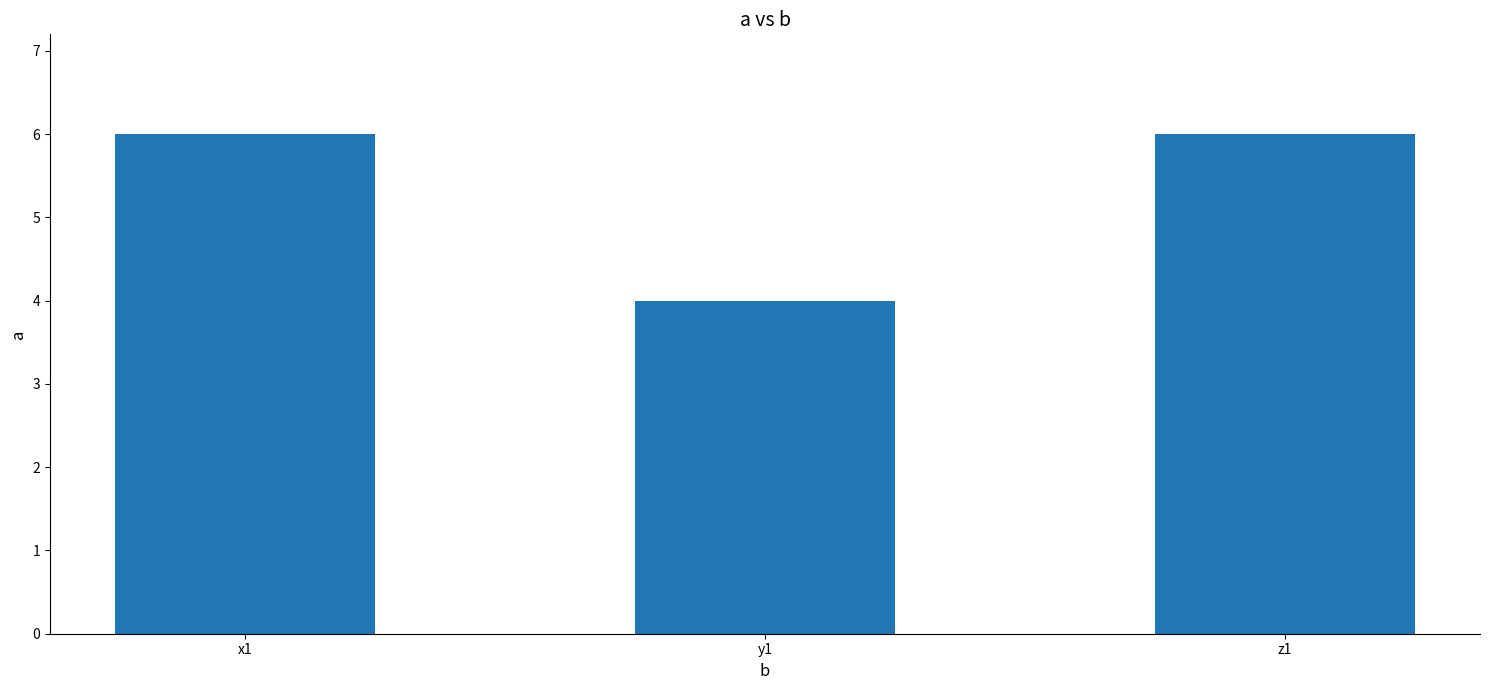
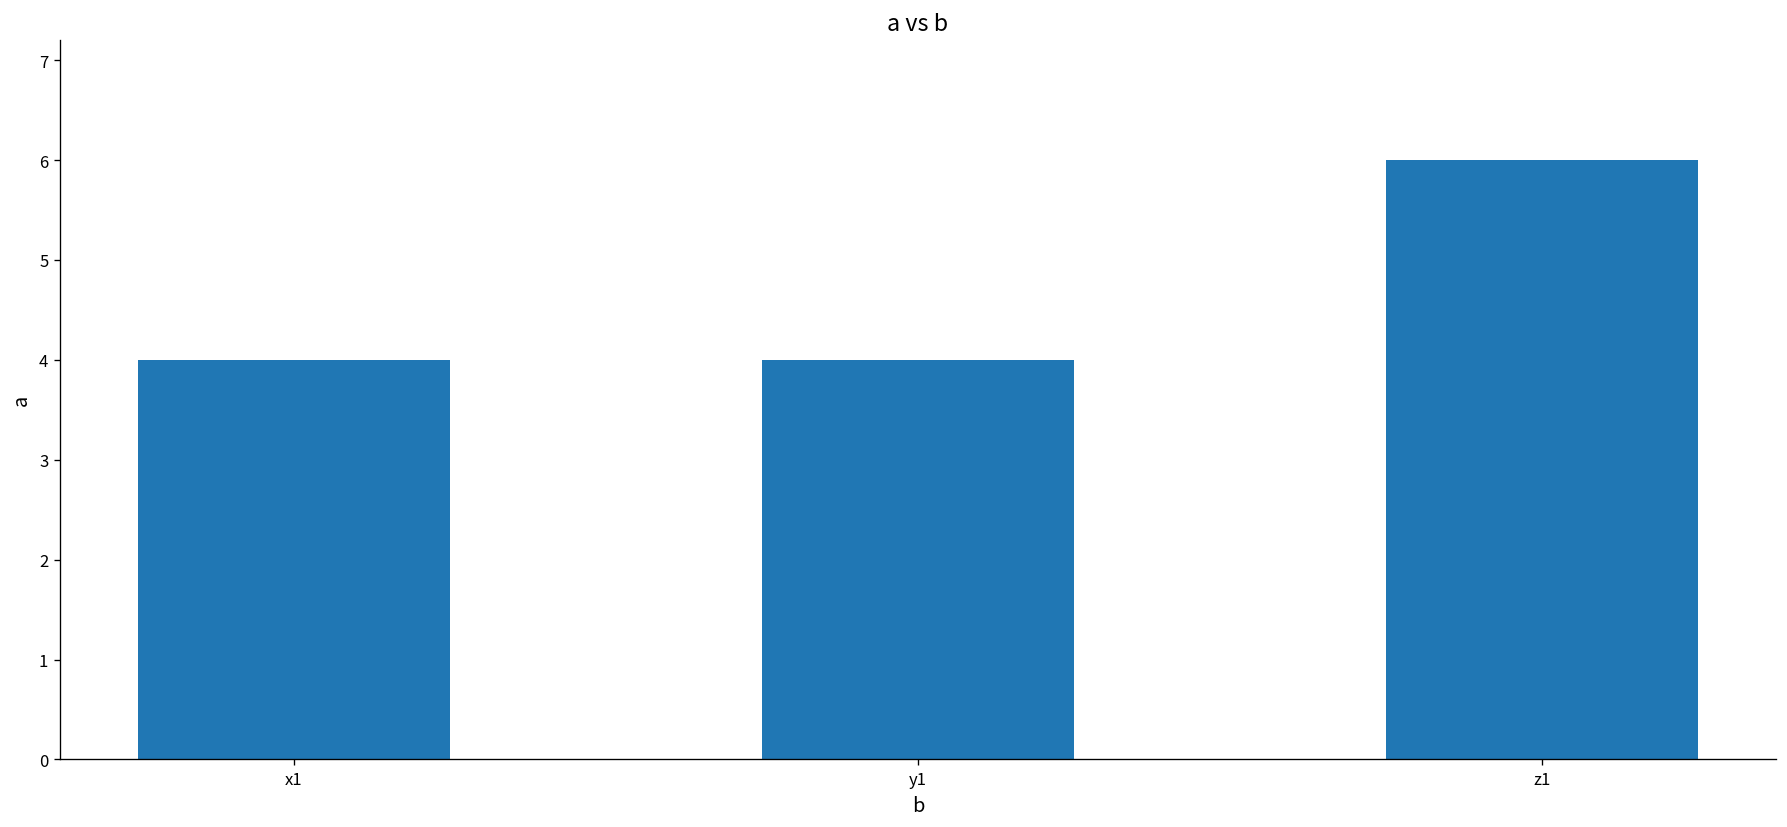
  {
-   "x1": 6,
+   "x1": 4,
    "y1": 4,
    "z1": 6
  }
